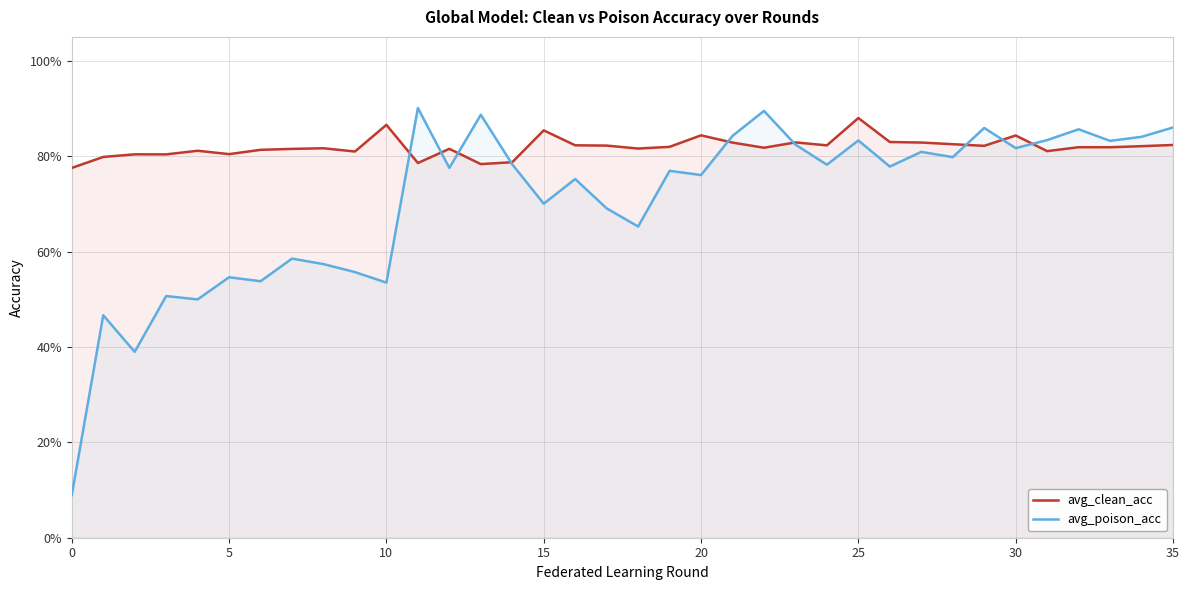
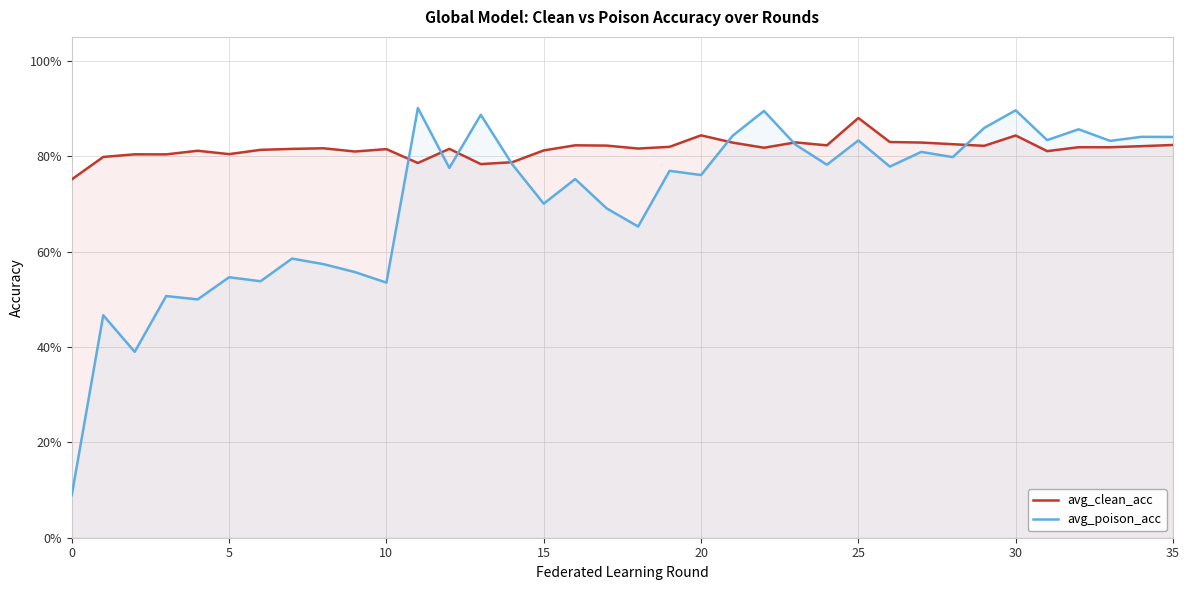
  {
    "avg_clean_acc": {
-     "0": "78%",
+     "0": "75%",
      "5": "80%",
-     "10": "87%",
-     "15": "85%",
+     "10": "81%",
+     "15": "81%",
      "20": "84%",
      "25": "88%",
      "30": "84%",
      "35": "82%"
    },
    "avg_poison_acc": {
      "0": "9%",
      "5": "55%",
      "10": "53%",
      "15": "70%",
      "20": "76%",
      "25": "83%",
-     "30": "82%",
-     "35": "86%"
+     "30": "90%",
+     "35": "84%"
    }
  }
